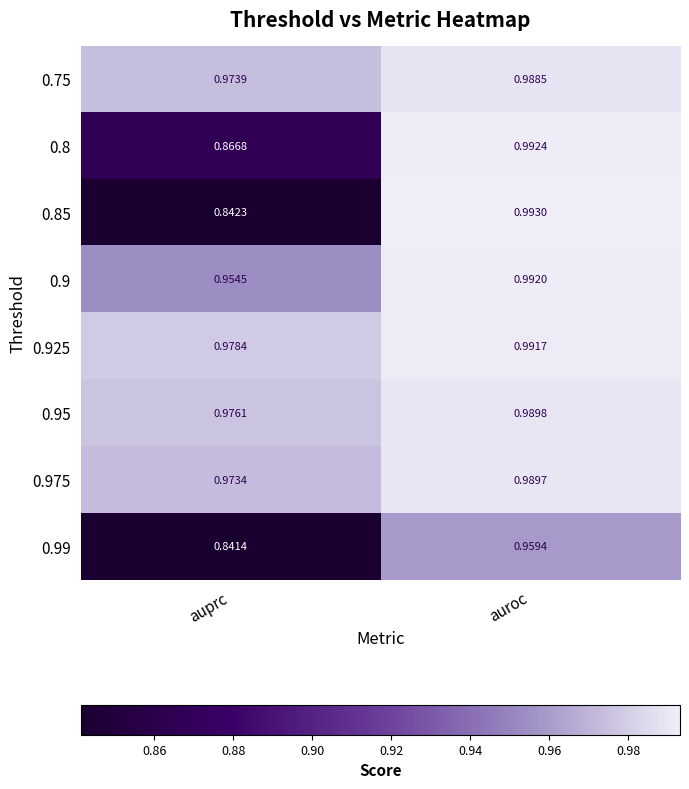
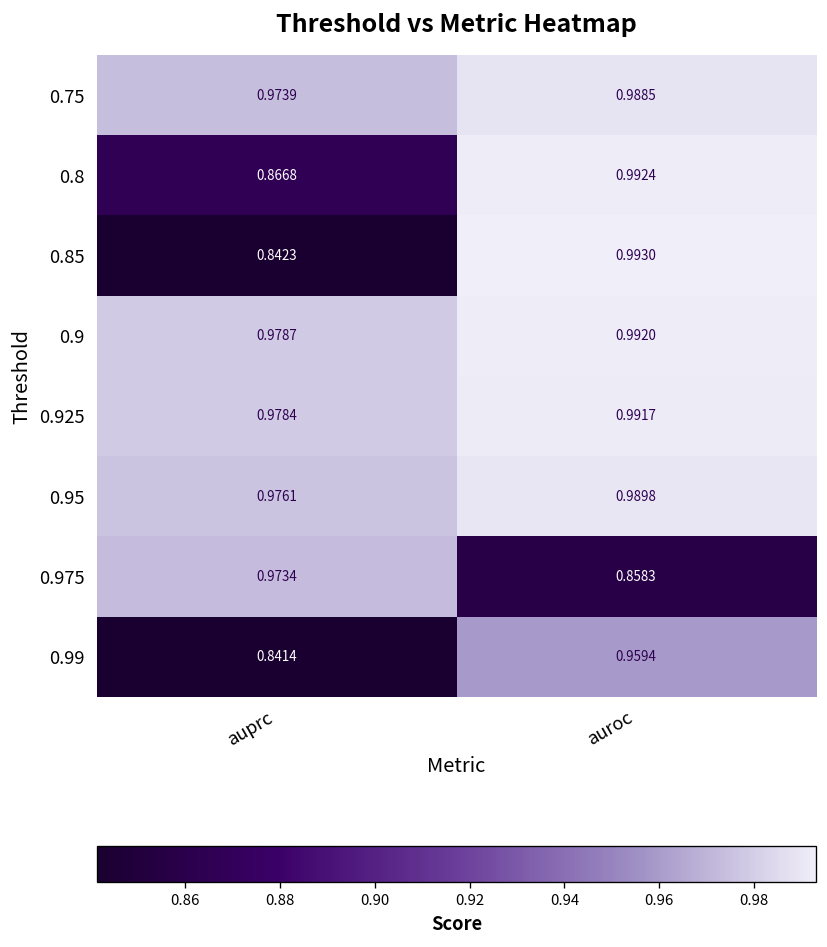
  {
    "0.75": {
      "auprc": 0.9739,
      "auroc": 0.9885
    },
    "0.8": {
      "auprc": 0.8668,
      "auroc": 0.9924
    },
    "0.85": {
      "auprc": 0.8423,
      "auroc": 0.9930
    },
    "0.9": {
-     "auprc": 0.9545,
+     "auprc": 0.9787,
      "auroc": 0.9920
    },
    "0.925": {
      "auprc": 0.9784,
      "auroc": 0.9917
    },
    "0.95": {
      "auprc": 0.9761,
      "auroc": 0.9898
    },
    "0.975": {
      "auprc": 0.9734,
-     "auroc": 0.9897
+     "auroc": 0.8583
    },
    "0.99": {
      "auprc": 0.8414,
      "auroc": 0.9594
    }
  }
